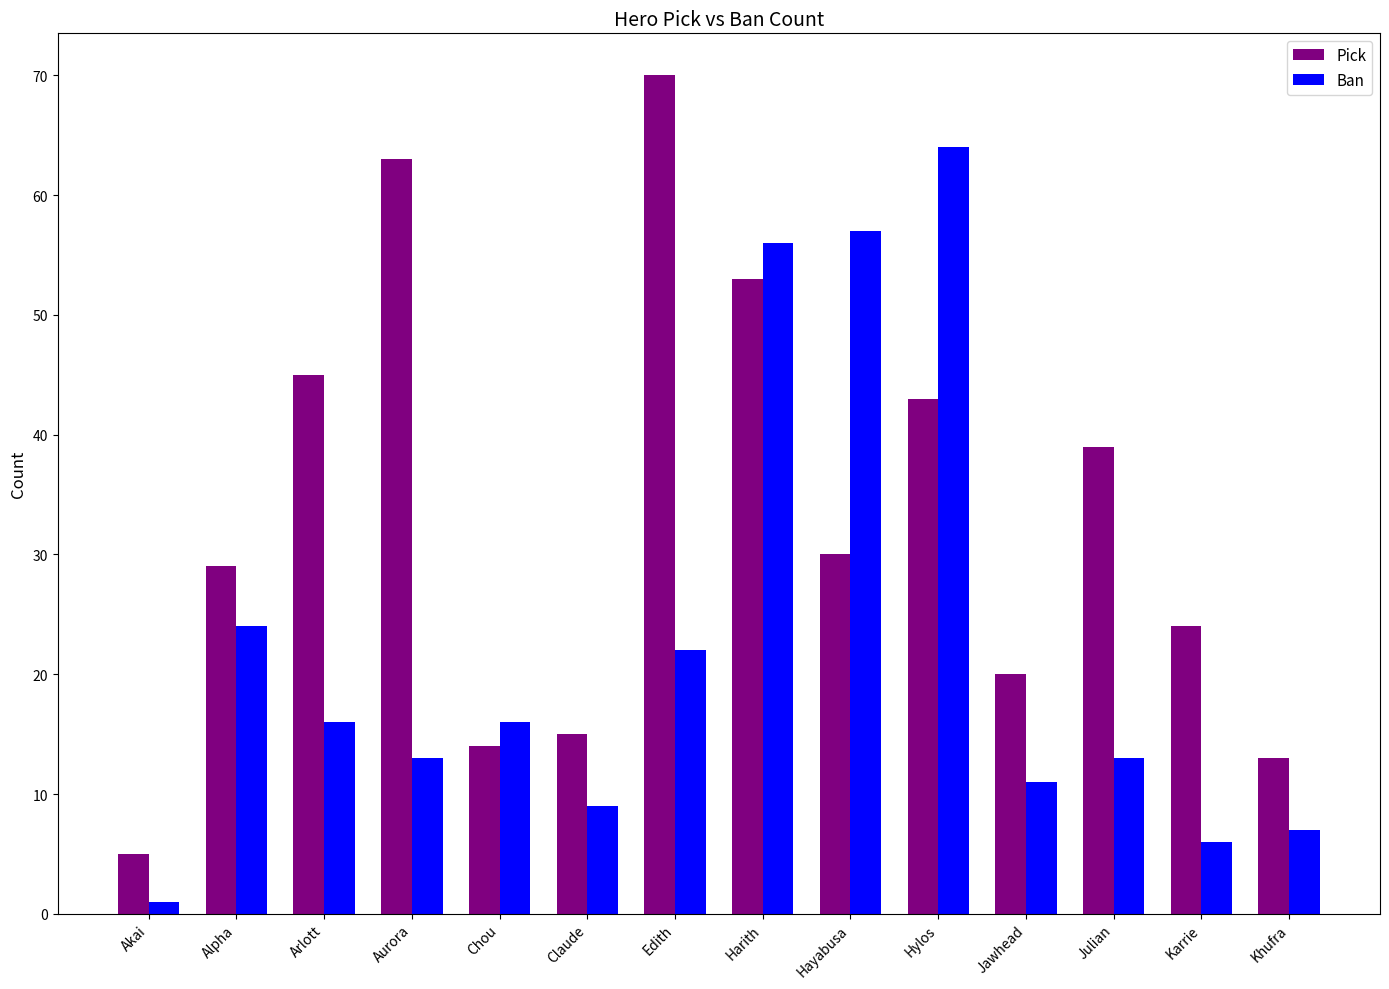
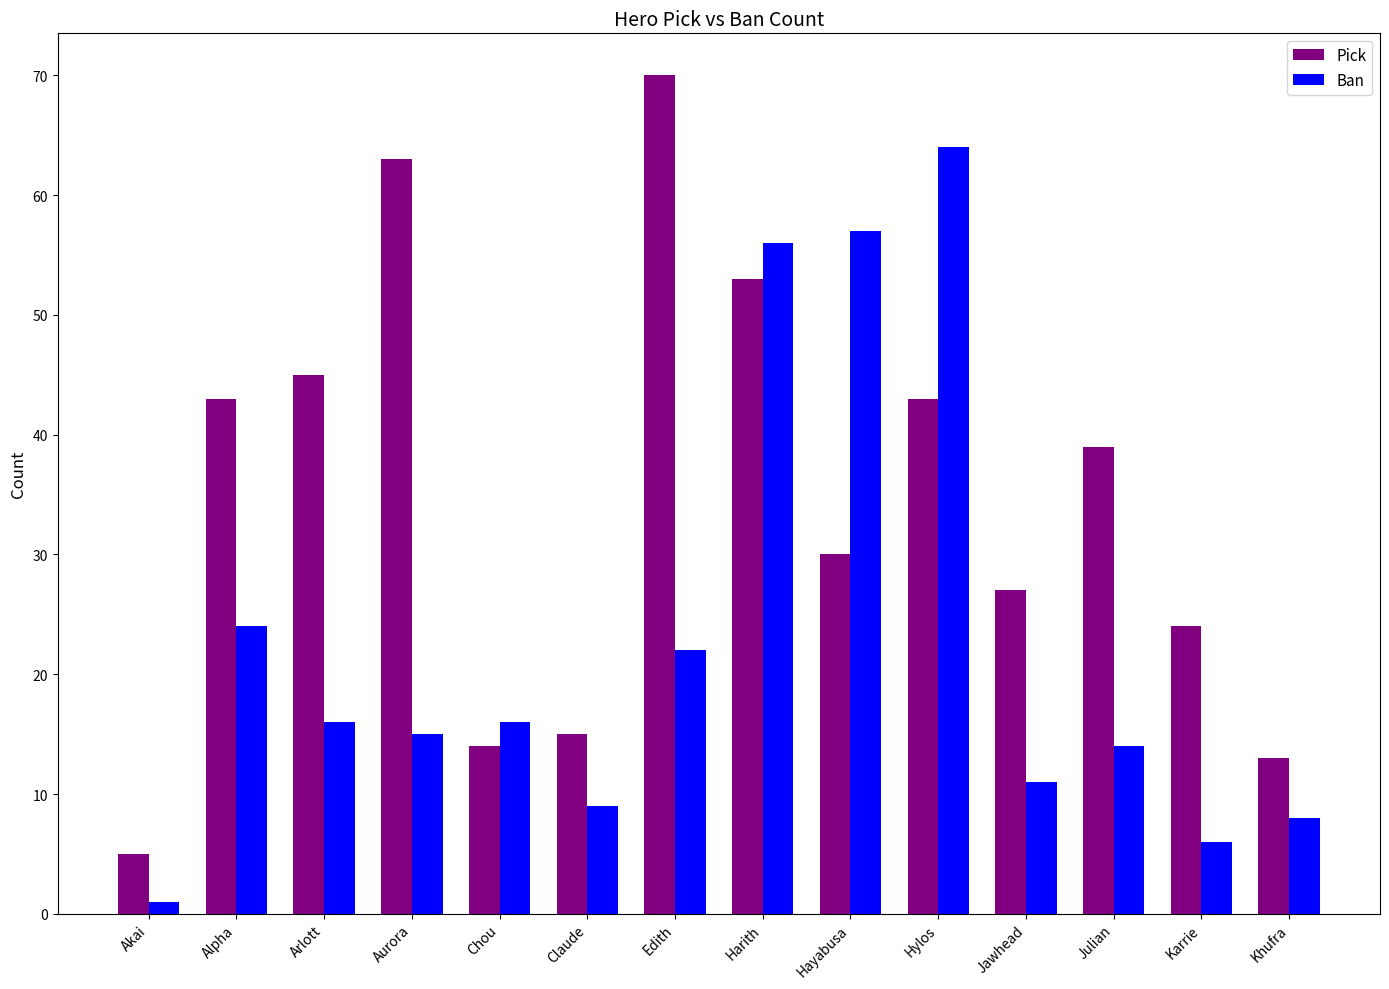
  {
    "Pick": {
      "Akai": 5,
-     "Alpha": 29,
+     "Alpha": 43,
      "Arlott": 45,
      "Aurora": 63,
      "Chou": 14,
      "Claude": 15,
      "Edith": 70,
      "Harith": 53,
      "Hayabusa": 30,
      "Hylos": 43,
-     "Jawhead": 20,
+     "Jawhead": 27,
      "Julian": 39,
      "Karrie": 24,
      "Khufra": 13
    },
    "Ban": {
      "Akai": 1,
      "Alpha": 24,
      "Arlott": 16,
-     "Aurora": 13,
+     "Aurora": 15,
      "Chou": 16,
      "Claude": 9,
      "Edith": 22,
      "Harith": 56,
      "Hayabusa": 57,
      "Hylos": 64,
      "Jawhead": 11,
-     "Julian": 13,
+     "Julian": 14,
      "Karrie": 6,
-     "Khufra": 7
+     "Khufra": 8
    }
  }
